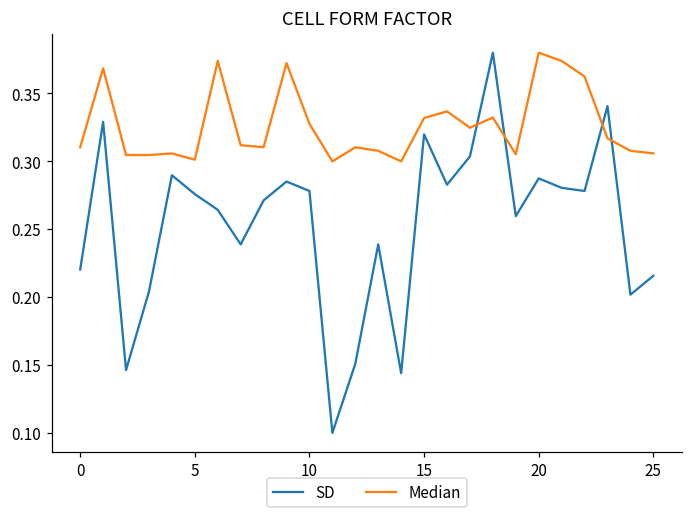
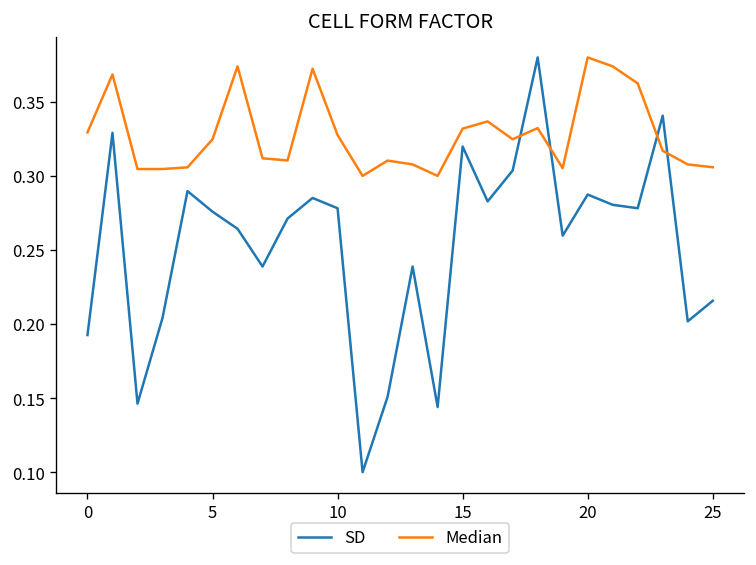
  {
    "SD": {
-     "0": 0.220,
+     "0": 0.193,
      "5": 0.276,
      "10": 0.278,
      "15": 0.320,
      "20": 0.287,
      "25": 0.216
    },
    "Median": {
-     "0": 0.310,
-     "5": 0.301,
+     "0": 0.329,
+     "5": 0.325,
      "10": 0.328,
      "15": 0.332,
      "20": 0.380,
      "25": 0.306
    }
  }
